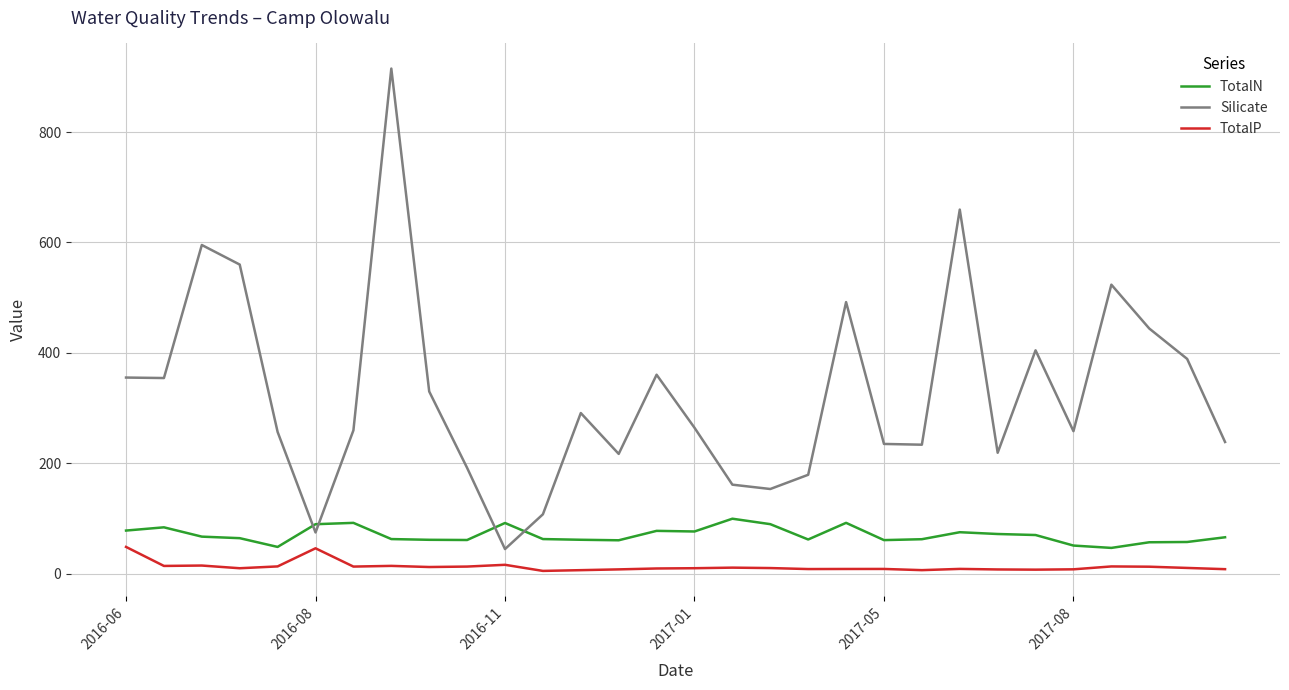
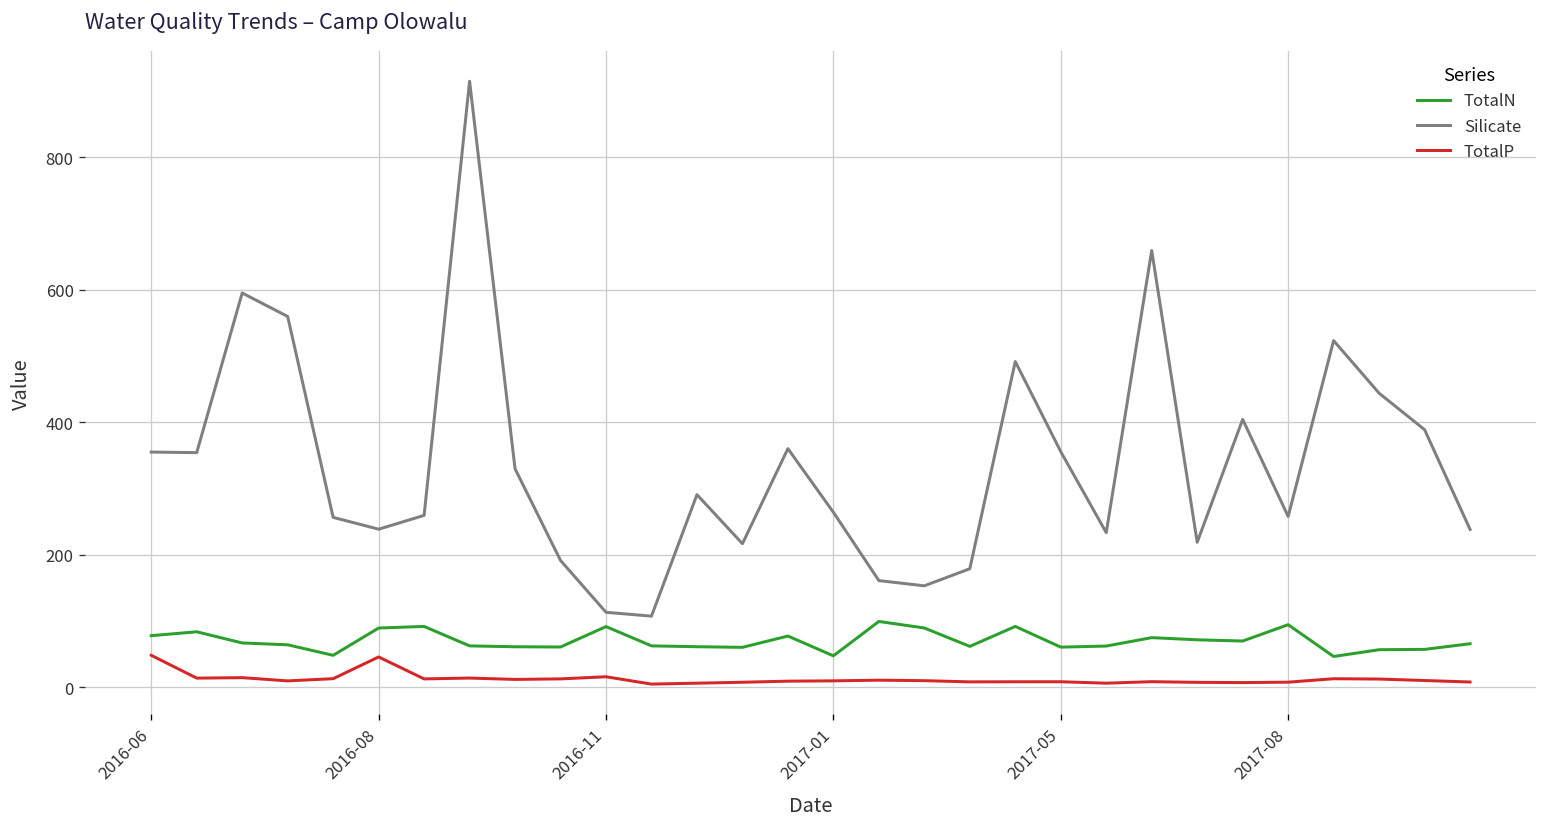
  {
    "TotalN": {
      "2016-06": 80,
      "2016-08": 90,
      "2016-11": 90,
-     "2017-01": 80,
+     "2017-01": 50,
      "2017-05": 60,
-     "2017-08": 50
+     "2017-08": 90
    },
    "Silicate": {
      "2016-06": 360,
-     "2016-08": 70,
-     "2016-11": 40,
+     "2016-08": 240,
+     "2016-11": 110,
      "2017-01": 260,
-     "2017-05": 240,
+     "2017-05": 360,
      "2017-08": 260
    },
    "TotalP": {
      "2016-06": 50,
      "2016-08": 50,
      "2016-11": 20,
      "2017-01": 10,
      "2017-05": 10,
      "2017-08": 10
    }
  }
